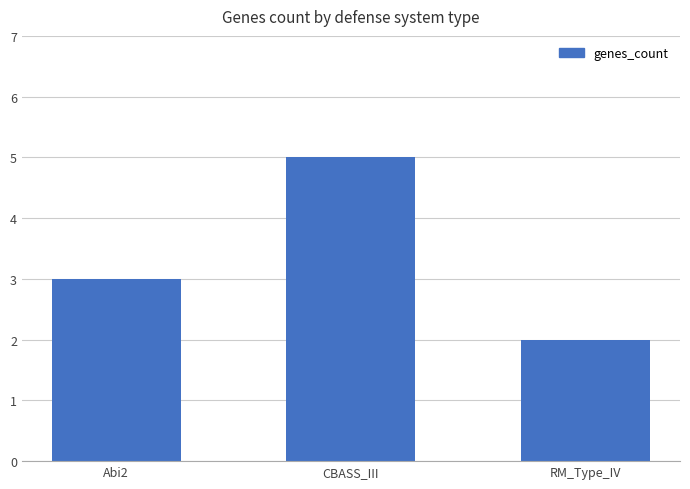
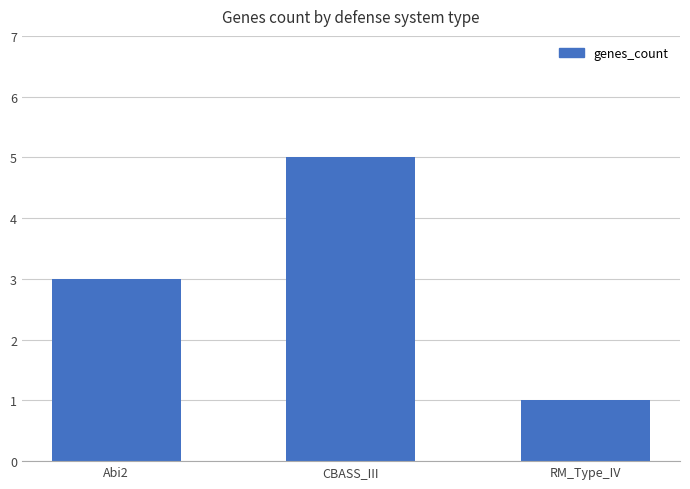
  {
    "Abi2": 3,
    "CBASS_III": 5,
-   "RM_Type_IV": 2
+   "RM_Type_IV": 1
  }
